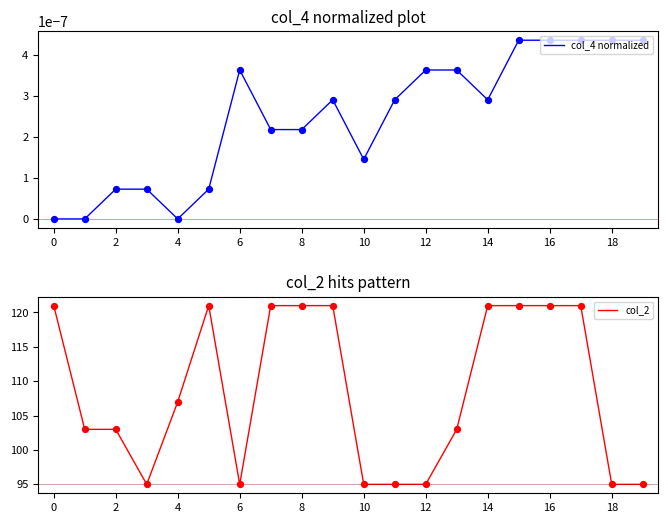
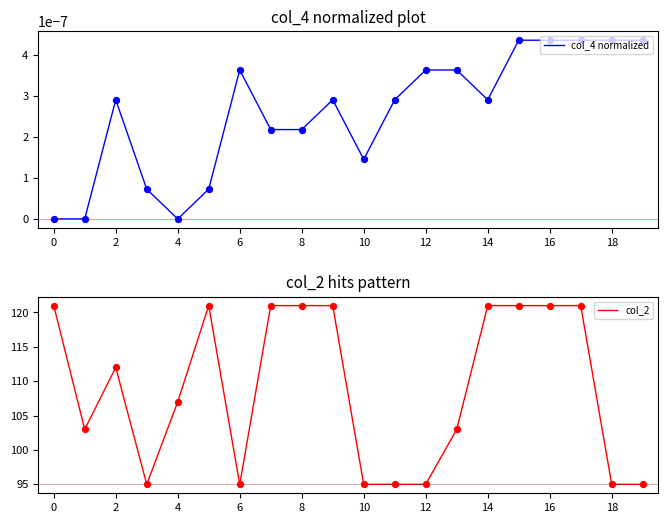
  {
    "col_4 normalized plot": {
      "0": 0.00000000,
-     "2": 0.00000007,
+     "2": 0.00000029,
      "4": 0.00000000,
      "6": 0.00000036,
      "8": 0.00000022,
      "10": 0.00000015,
      "12": 0.00000036,
      "14": 0.00000029
    },
    "col_2 hits pattern": {
      "0": 121,
-     "2": 103,
+     "2": 112,
      "4": 107,
      "6": 95,
      "8": 121,
      "10": 95,
      "12": 95,
      "14": 121,
      "16": 121,
      "18": 95
    }
  }
